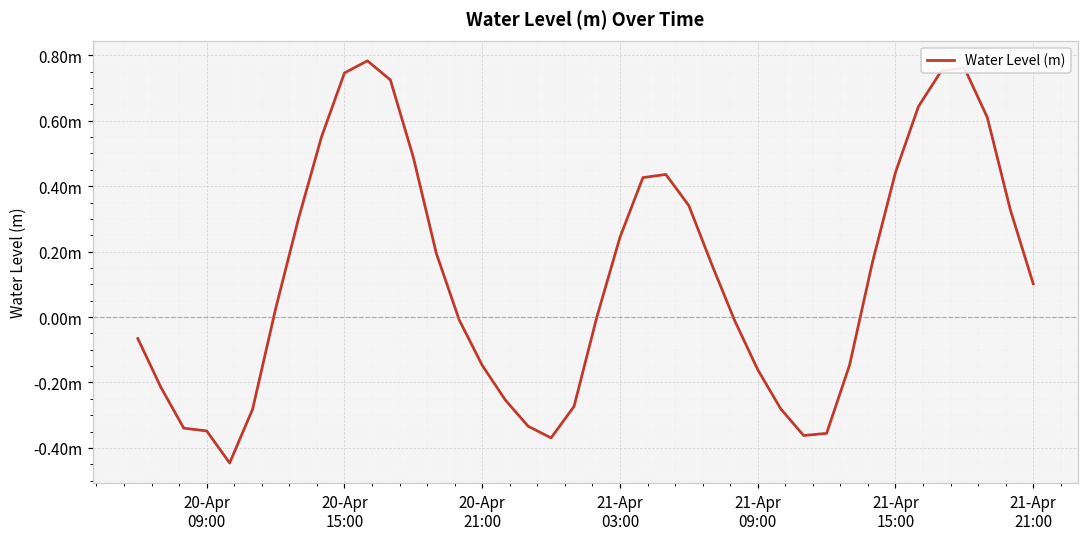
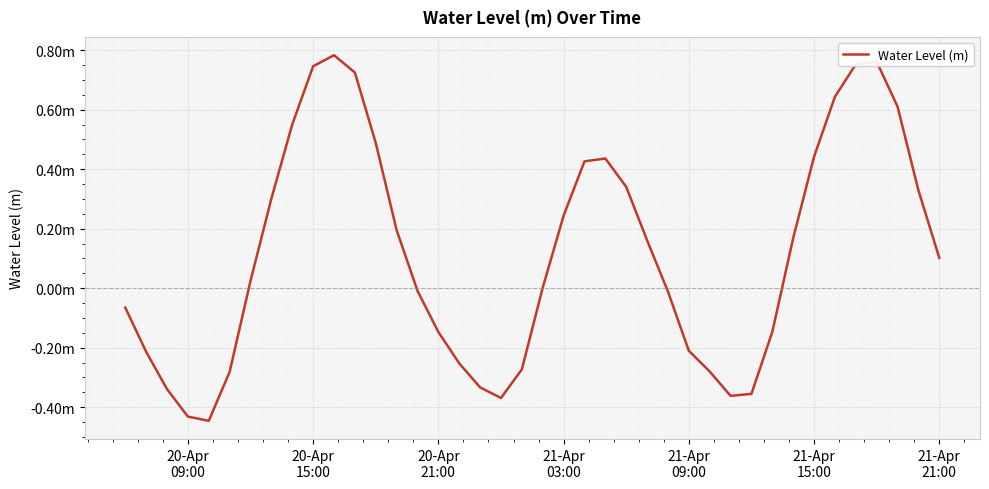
  {
-   "20-Apr 09:00": "-0.35m",
+   "20-Apr 09:00": "-0.43m",
    "20-Apr 15:00": "0.75m",
    "20-Apr 21:00": "-0.15m",
    "21-Apr 03:00": "0.24m",
-   "21-Apr 09:00": "-0.16m",
+   "21-Apr 09:00": "-0.21m",
    "21-Apr 15:00": "0.44m",
    "21-Apr 21:00": "0.10m"
  }
